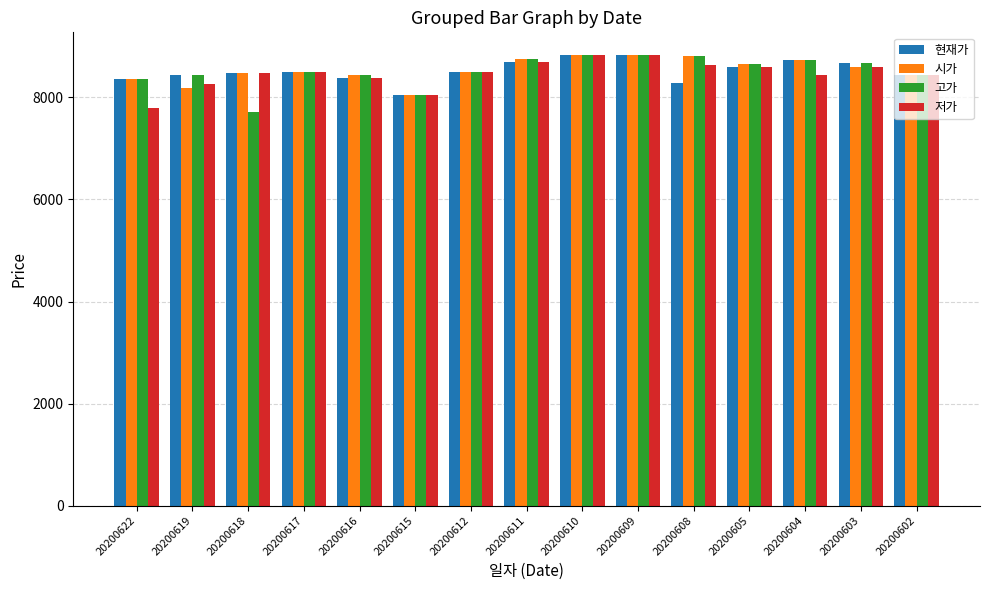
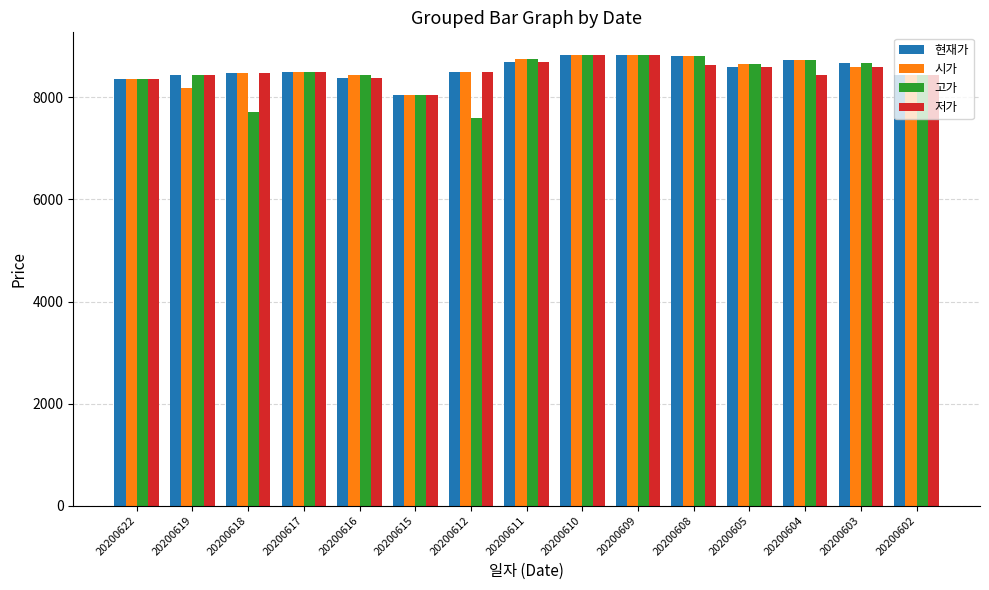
  {
    "현재가": {
      "20200622": 8400,
      "20200619": 8500,
      "20200618": 8500,
      "20200617": 8500,
      "20200616": 8400,
      "20200615": 8000,
      "20200612": 8500,
      "20200611": 8700,
      "20200610": 8800,
      "20200609": 8800,
-     "20200608": 8300,
+     "20200608": 8800,
      "20200605": 8600,
      "20200604": 8700,
      "20200603": 8700
    },
    "시가": {
      "20200622": 8400,
      "20200619": 8200,
      "20200618": 8500,
      "20200617": 8500,
      "20200616": 8400,
      "20200615": 8000,
      "20200612": 8500,
      "20200611": 8800,
      "20200610": 8800,
      "20200609": 8800,
      "20200608": 8800,
      "20200605": 8700,
      "20200604": 8700,
      "20200603": 8600
    },
    "고가": {
      "20200622": 8400,
      "20200619": 8500,
      "20200618": 7700,
      "20200617": 8500,
      "20200616": 8400,
      "20200615": 8000,
-     "20200612": 8500,
+     "20200612": 7600,
      "20200611": 8800,
      "20200610": 8800,
      "20200609": 8800,
      "20200608": 8800,
      "20200605": 8700,
      "20200604": 8700,
      "20200603": 8700
    },
    "저가": {
-     "20200622": 7800,
-     "20200619": 8300,
+     "20200622": 8400,
+     "20200619": 8500,
      "20200618": 8500,
      "20200617": 8500,
      "20200616": 8400,
      "20200615": 8000,
      "20200612": 8500,
      "20200611": 8700,
      "20200610": 8800,
      "20200609": 8800,
      "20200608": 8600,
      "20200605": 8600,
      "20200604": 8400,
      "20200603": 8600
    }
  }
